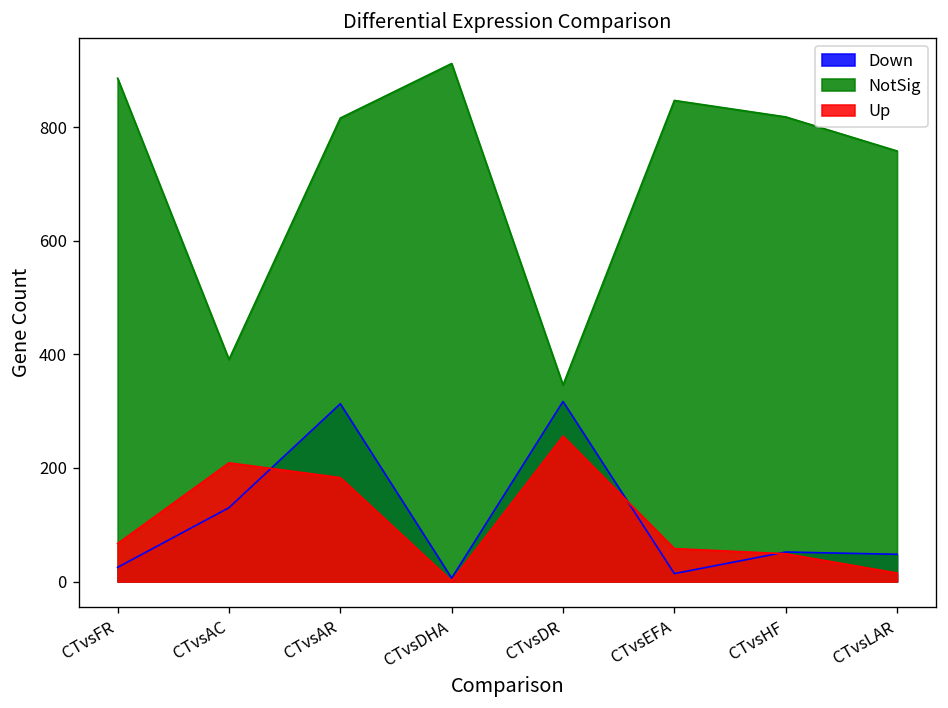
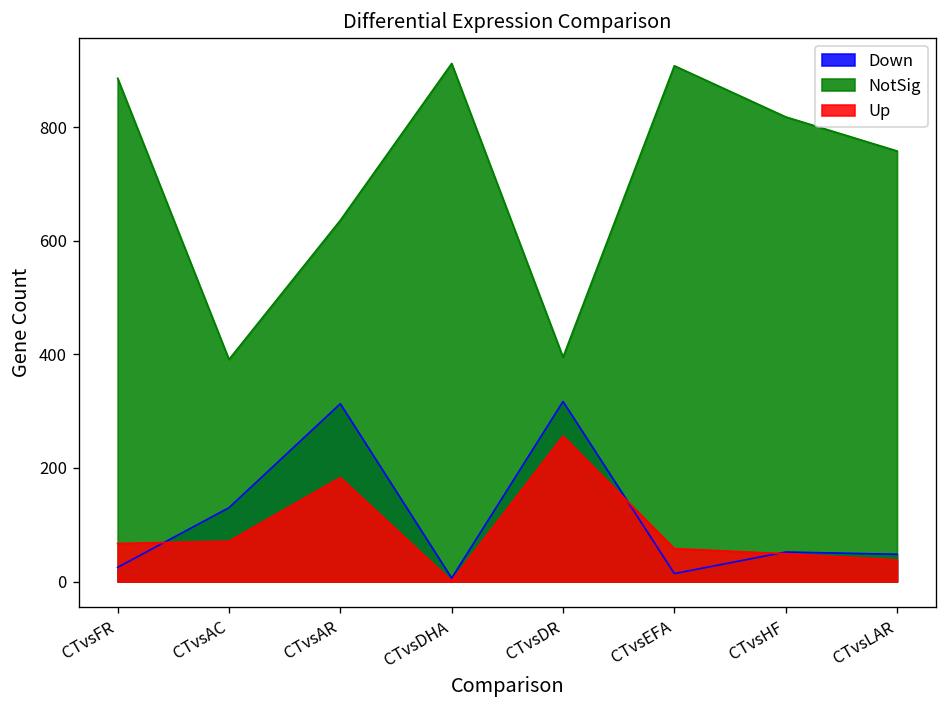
  {
    "Down": {
      "CTvsFR": 30,
      "CTvsAC": 130,
      "CTvsAR": 310,
      "CTvsDR": 320,
      "CTvsEFA": 10,
      "CTvsLAR": 50
    },
    "NotSig": {
      "CTvsFR": 890,
      "CTvsAC": 390,
-     "CTvsAR": 820,
+     "CTvsAR": 640,
      "CTvsDHA": 910,
-     "CTvsDR": 350,
-     "CTvsEFA": 850,
+     "CTvsDR": 400,
+     "CTvsEFA": 910,
      "CTvsHF": 820,
      "CTvsLAR": 760
    },
    "Up": {
      "CTvsFR": 70,
-     "CTvsAC": 210,
+     "CTvsAC": 70,
      "CTvsAR": 180,
      "CTvsDR": 260,
      "CTvsEFA": 60,
-     "CTvsLAR": 20
+     "CTvsLAR": 40
    }
  }
